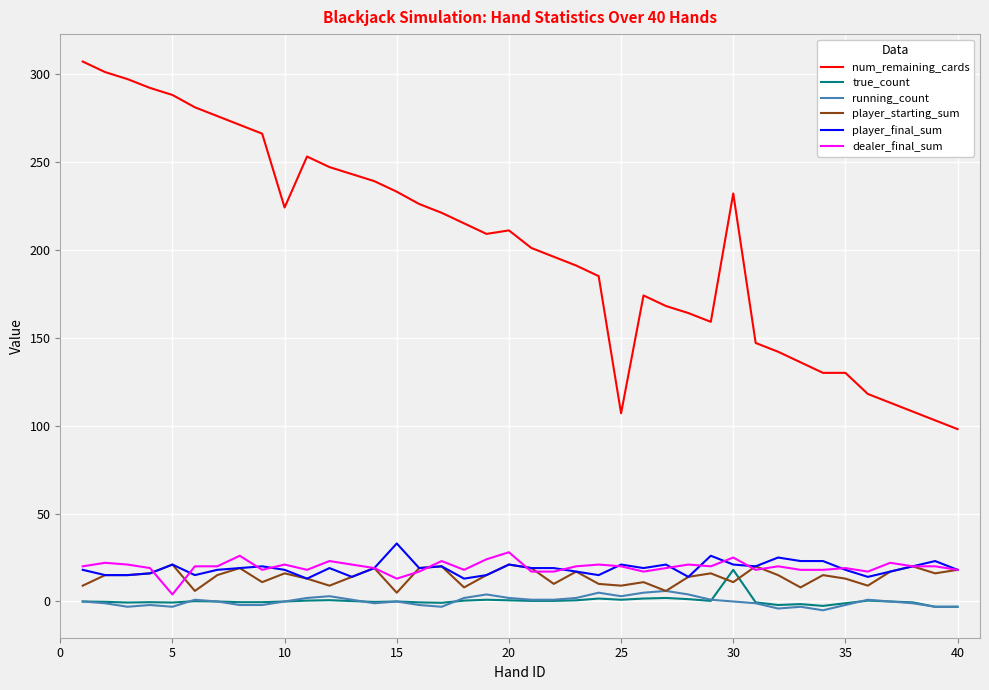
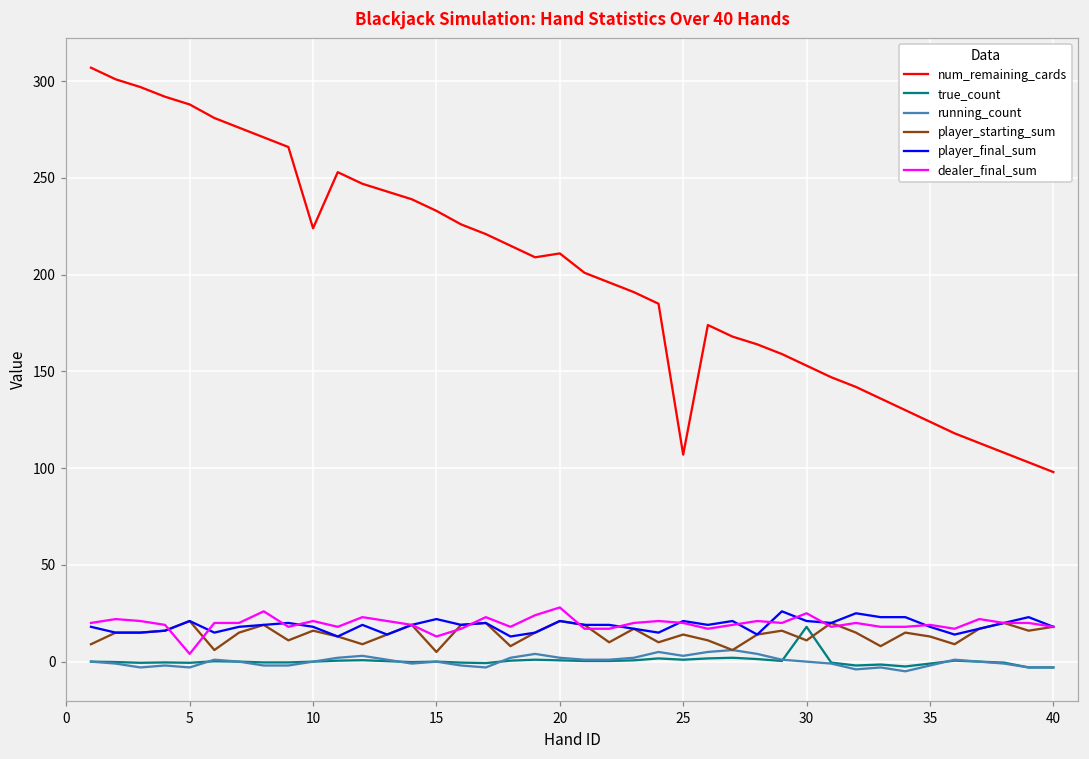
  {
    "num_remaining_cards": {
      "5": 288,
      "10": 224,
      "15": 233,
      "20": 211,
      "25": 107,
-     "30": 232,
-     "35": 130,
+     "30": 153,
+     "35": 124,
      "40": 98
    },
    "true_count": {
      "5": -1,
      "25": 1,
      "30": 18
    },
    "running_count": {
      "5": -3,
      "25": 3,
      "30": 0
    },
    "player_starting_sum": {
      "10": 16,
      "15": 5,
-     "25": 9,
+     "25": 14,
      "30": 11,
      "35": 13
    },
    "player_final_sum": {
      "10": 18,
-     "15": 33,
+     "15": 22,
      "30": 21
    },
    "dealer_final_sum": {
      "5": 4,
      "10": 21,
      "15": 13,
      "20": 28,
      "30": 25
    }
  }
